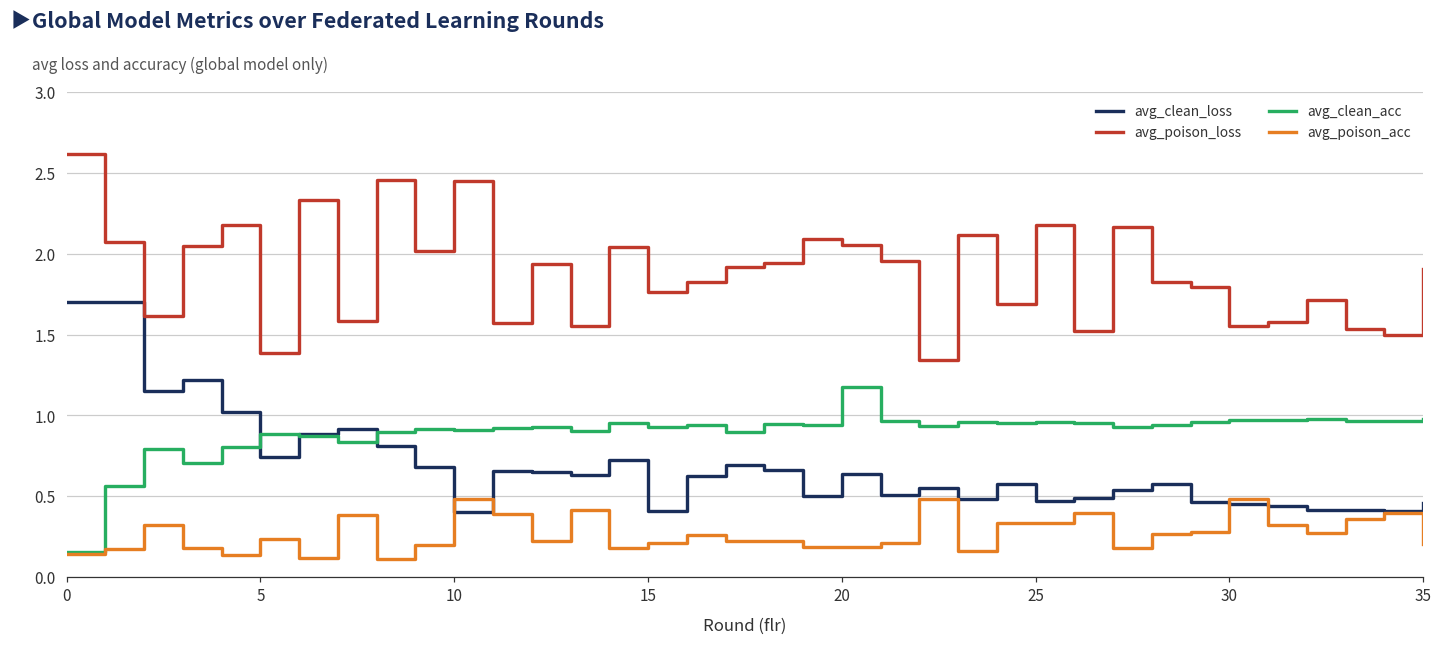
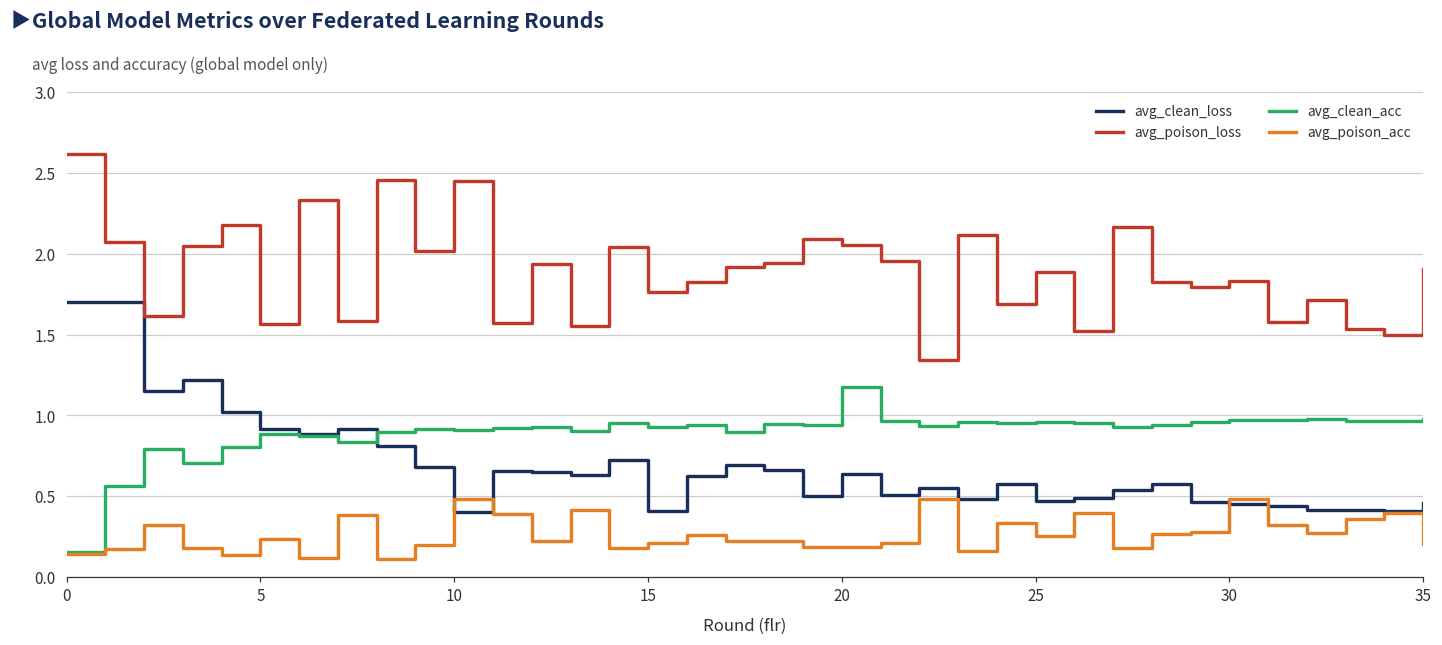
  {
    "avg_clean_loss": {
      "0": 1.70,
-     "5": 0.74,
+     "5": 0.91,
      "10": 0.40,
      "15": 0.41,
      "20": 0.64,
      "25": 0.47,
      "30": 0.45,
      "35": 0.46
    },
    "avg_poison_loss": {
      "0": 2.61,
-     "5": 1.39,
+     "5": 1.57,
      "10": 2.45,
      "15": 1.77,
      "20": 2.05,
-     "25": 2.18,
-     "30": 1.55,
+     "25": 1.88,
+     "30": 1.83,
      "35": 1.91
    },
    "avg_clean_acc": {
      "5": 0.89,
      "10": 0.91,
      "15": 0.93,
      "20": 1.18,
      "25": 0.96,
      "30": 0.97,
      "35": 0.97
    },
    "avg_poison_acc": {
      "5": 0.24,
      "10": 0.48,
      "15": 0.21,
      "20": 0.18,
-     "25": 0.33,
+     "25": 0.25,
      "30": 0.48,
      "35": 0.20
    }
  }
